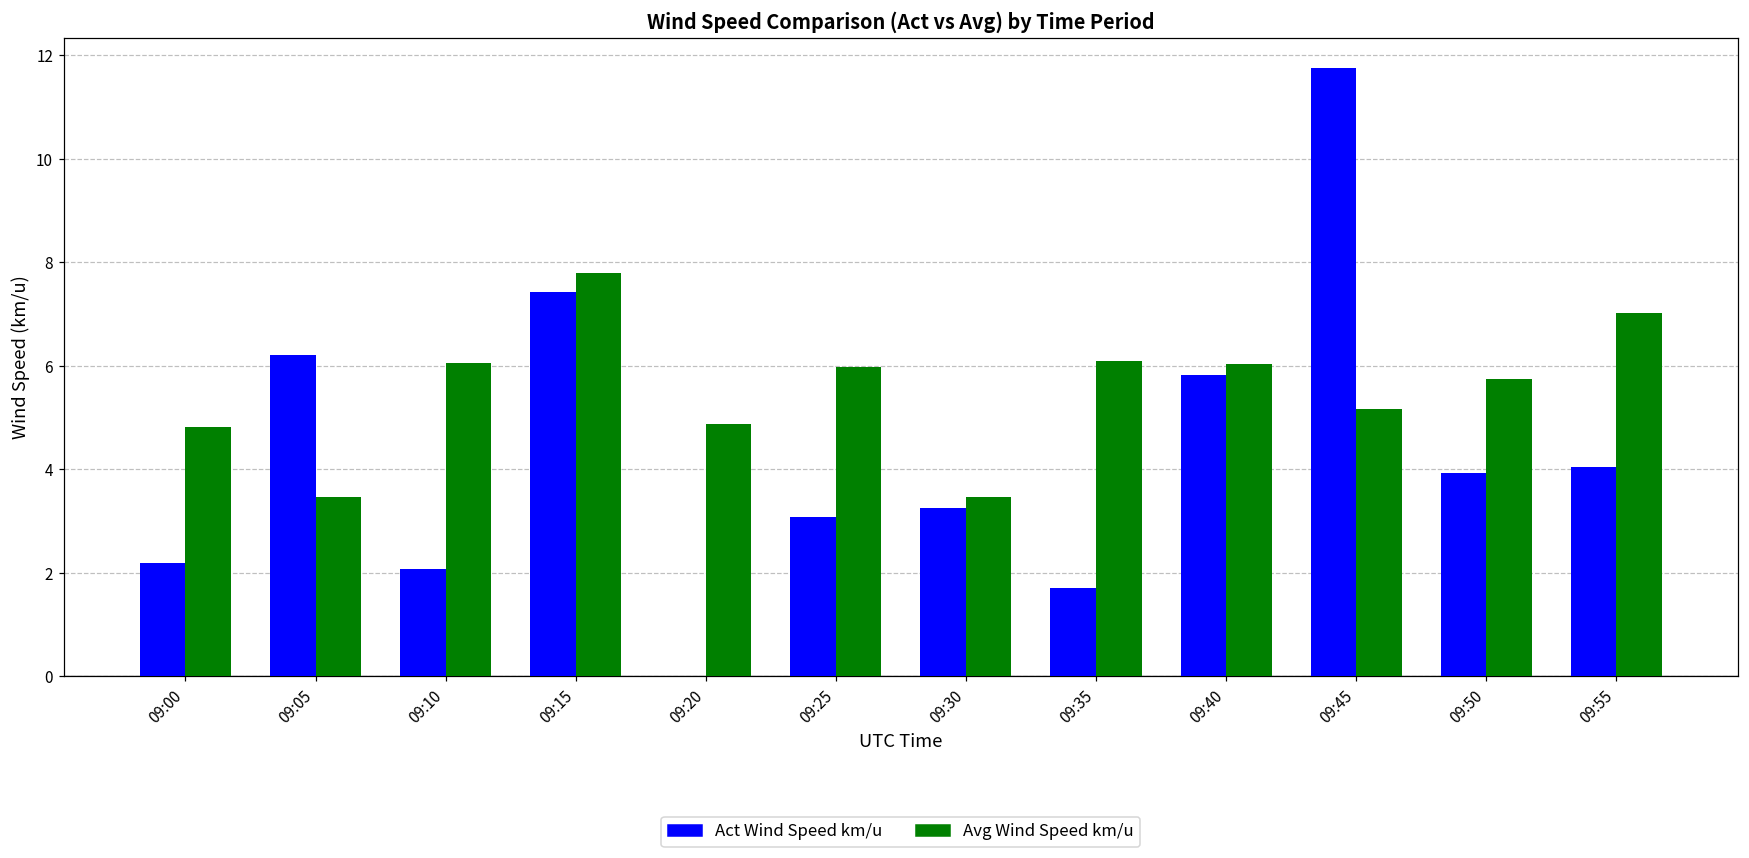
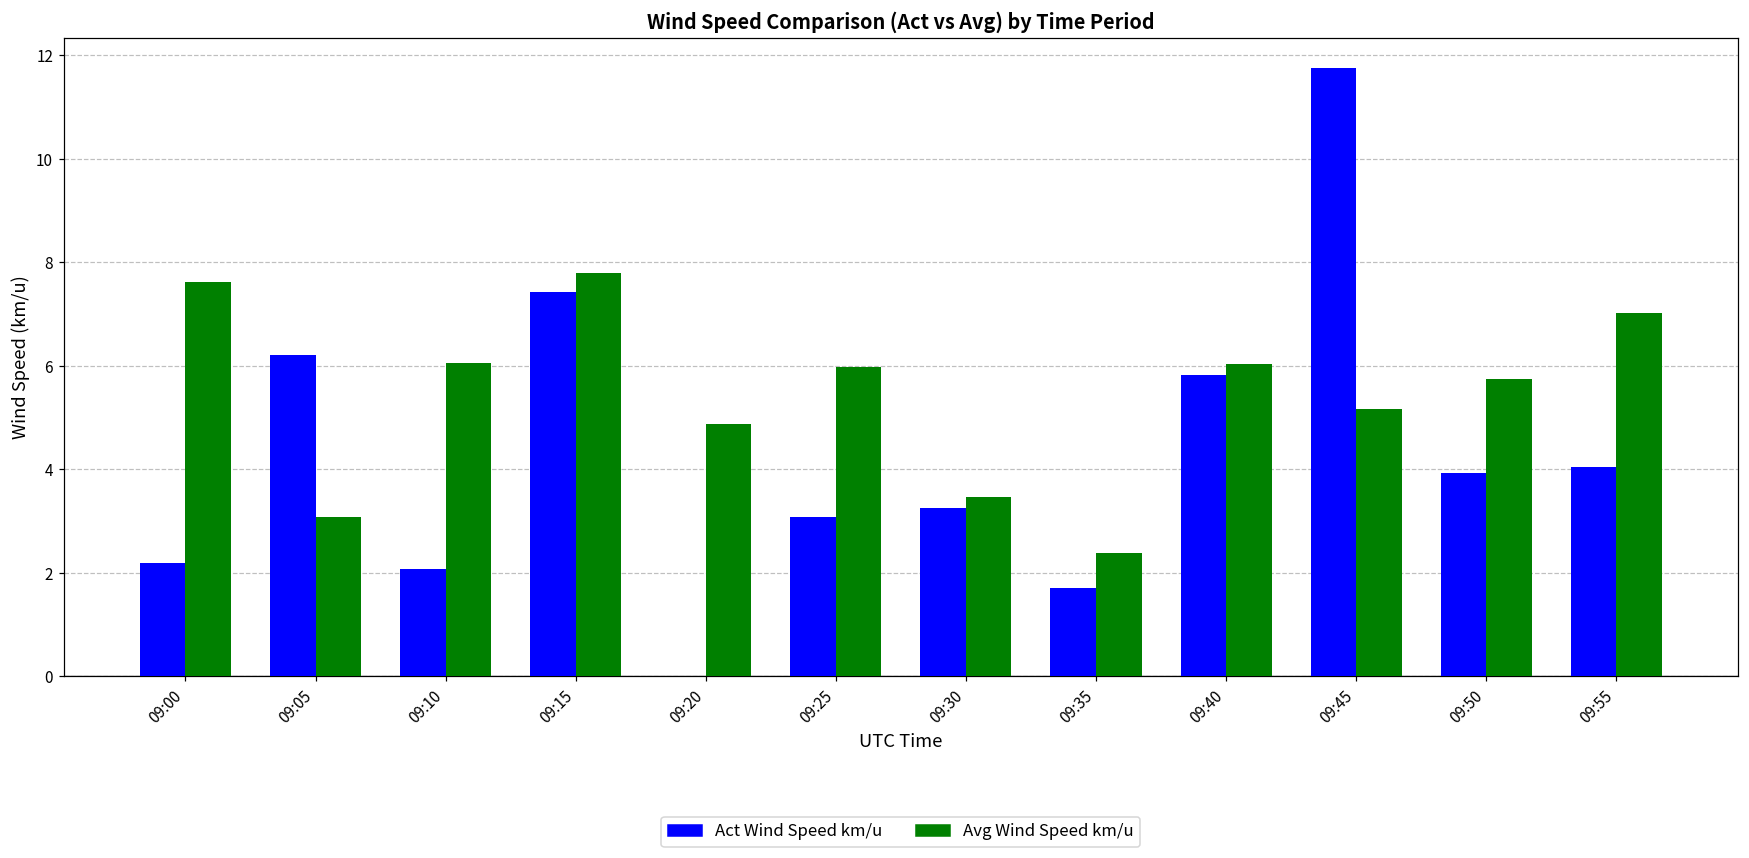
  {
    "Act Wind Speed km/u": {
      "09:00": 2.2,
      "09:05": 6.2,
      "09:10": 2.1,
      "09:15": 7.4,
      "09:20": 0.0,
      "09:25": 3.1,
      "09:30": 3.3,
      "09:35": 1.7,
      "09:40": 5.8,
      "09:45": 11.8,
      "09:50": 3.9,
      "09:55": 4.1
    },
    "Avg Wind Speed km/u": {
-     "09:00": 4.8,
-     "09:05": 3.5,
+     "09:00": 7.6,
+     "09:05": 3.1,
      "09:10": 6.1,
      "09:15": 7.8,
      "09:20": 4.9,
      "09:25": 6.0,
      "09:30": 3.5,
-     "09:35": 6.1,
+     "09:35": 2.4,
      "09:40": 6.0,
      "09:45": 5.2,
      "09:50": 5.8,
      "09:55": 7.0
    }
  }
